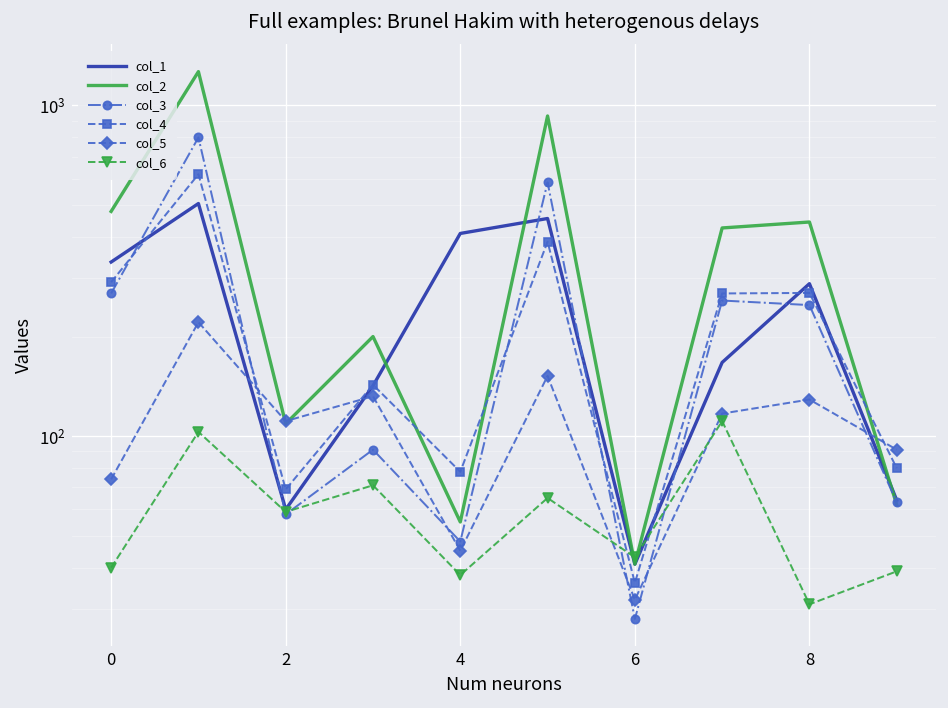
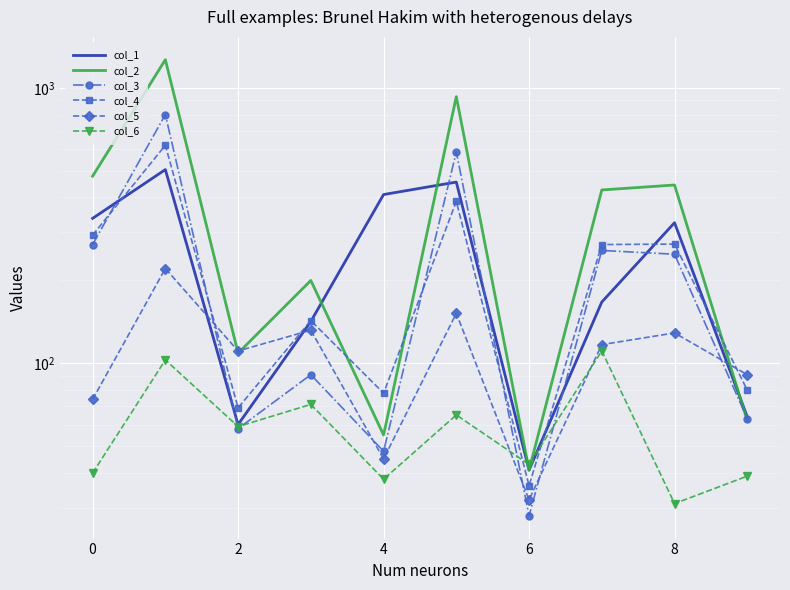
  {
    "col_1": {
      "0": 340,
      "4": 410,
-     "8": 290
+     "8": 320
    }
  }
